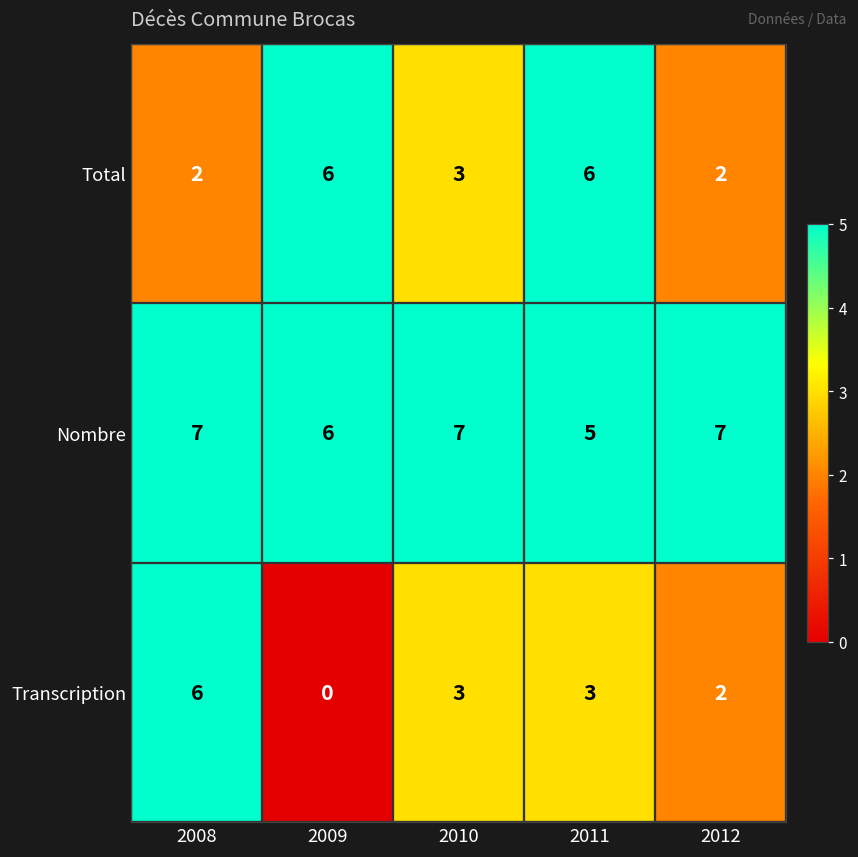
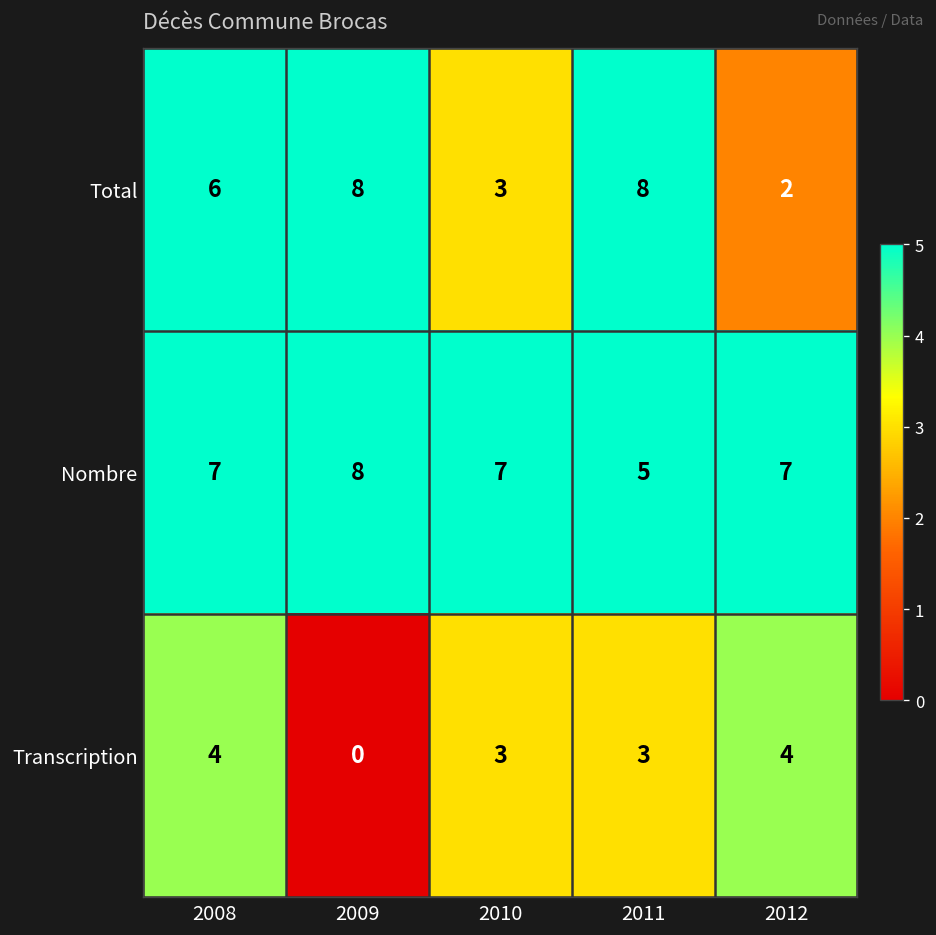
  {
    "Total": {
-     "2008": 2,
-     "2009": 6,
+     "2008": 6,
+     "2009": 8,
      "2010": 3,
-     "2011": 6,
+     "2011": 8,
      "2012": 2
    },
    "Nombre": {
      "2008": 7,
-     "2009": 6,
+     "2009": 8,
      "2010": 7,
      "2011": 5,
      "2012": 7
    },
    "Transcription": {
-     "2008": 6,
+     "2008": 4,
      "2009": 0,
      "2010": 3,
      "2011": 3,
-     "2012": 2
+     "2012": 4
    }
  }
